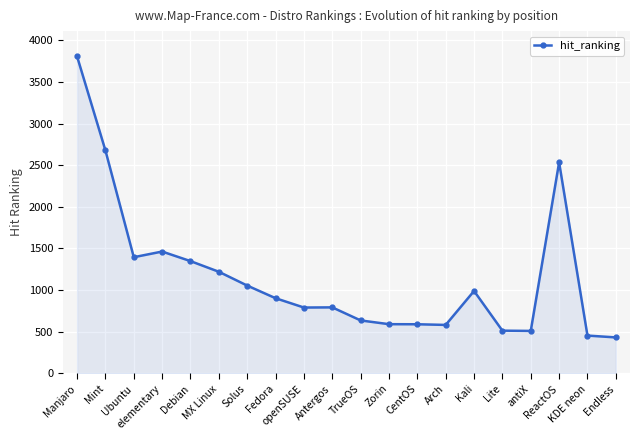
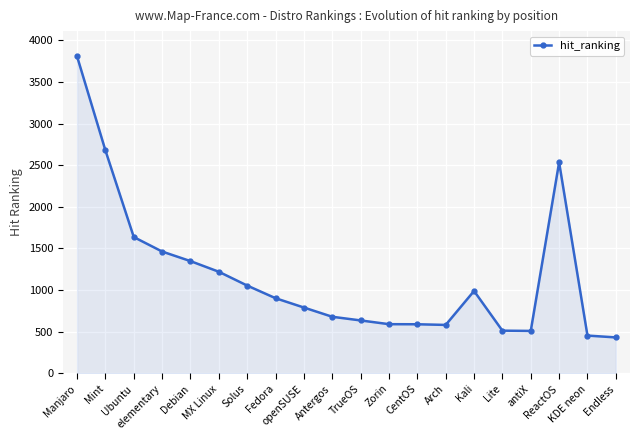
  {
    "Manjaro": 3800,
    "Mint": 2700,
-   "Ubuntu": 1400,
+   "Ubuntu": 1600,
    "elementary": 1500,
    "Debian": 1300,
    "MX Linux": 1200,
    "Solus": 1100,
    "Fedora": 900,
    "openSUSE": 800,
-   "Antergos": 800,
+   "Antergos": 700,
    "TrueOS": 600,
    "Zorin": 600,
    "CentOS": 600,
    "Arch": 600,
    "Kali": 1000,
    "Lite": 500,
    "antiX": 500,
    "ReactOS": 2500,
    "KDE neon": 500,
    "Endless": 400
  }
